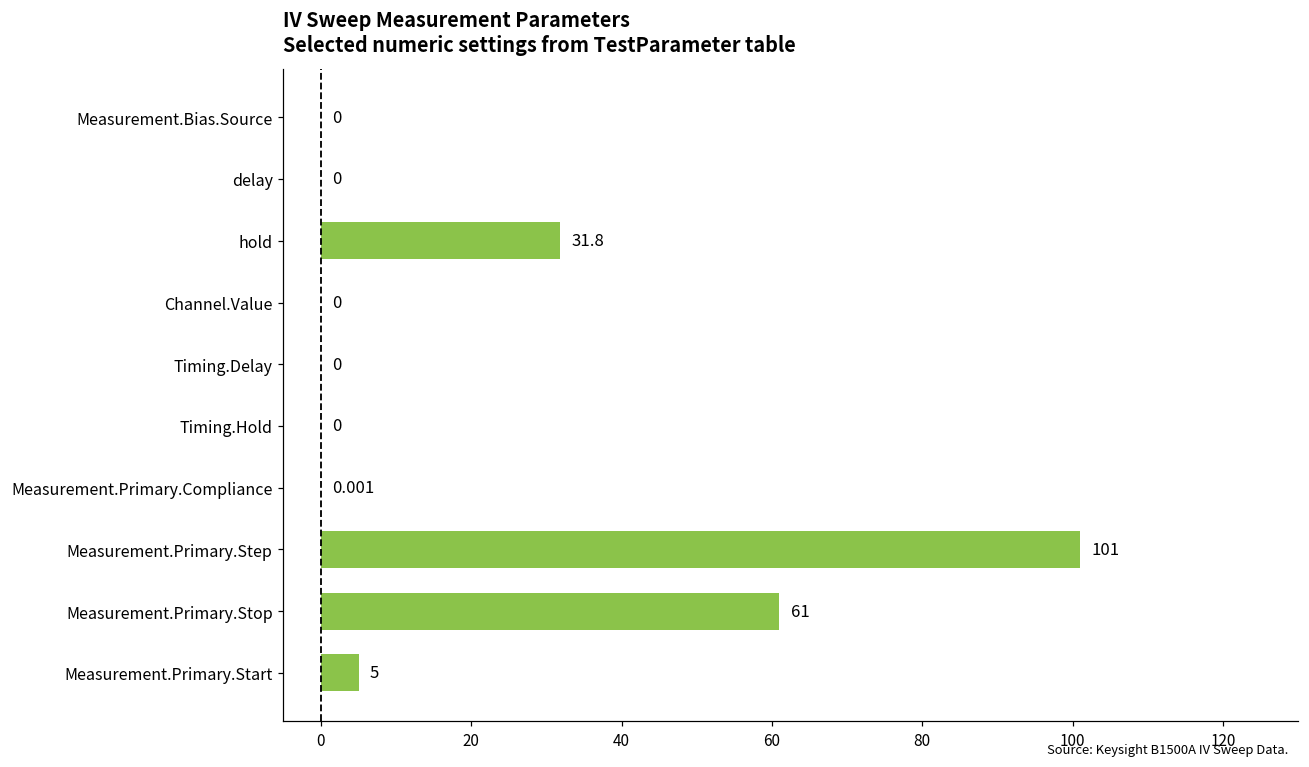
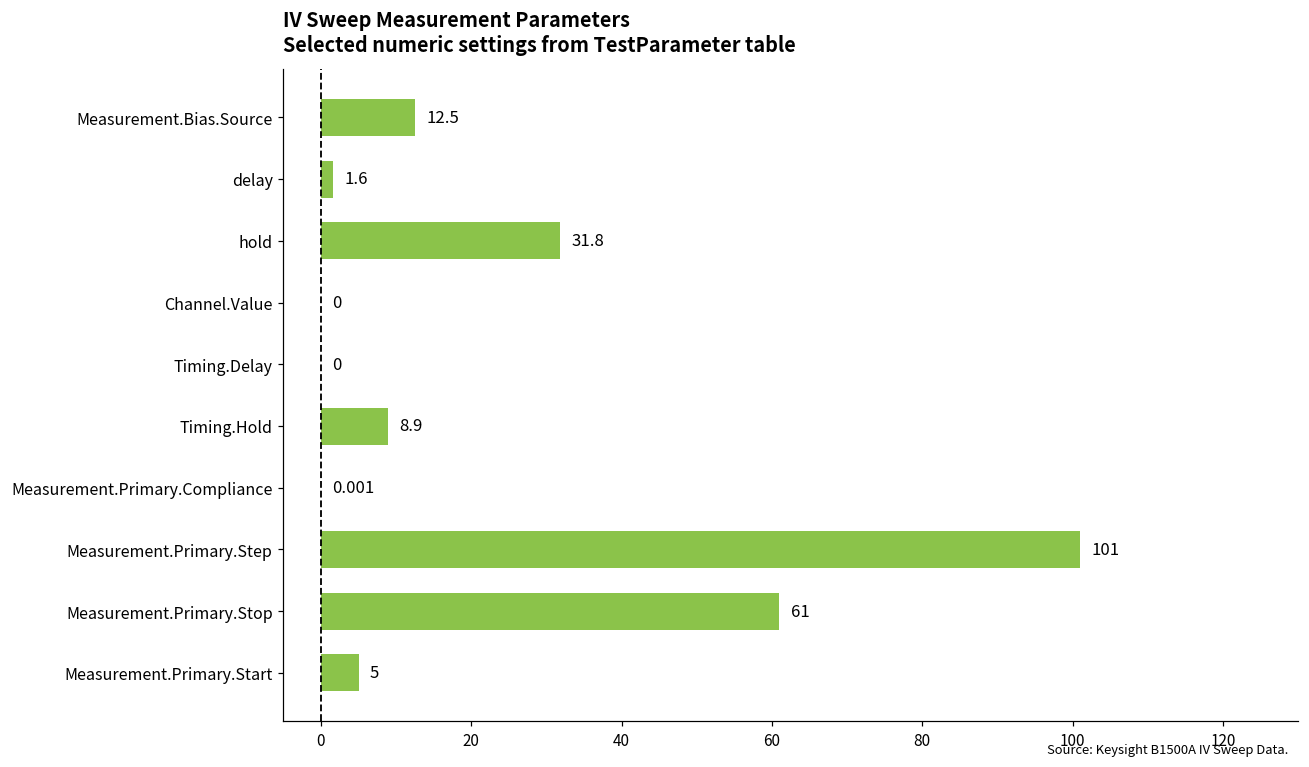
  {
-   "Measurement.Bias.Source": 0,
-   "delay": 0,
+   "Measurement.Bias.Source": 12.5,
+   "delay": 1.6,
    "hold": 31.8,
    "Channel.Value": 0,
    "Timing.Delay": 0,
-   "Timing.Hold": 0,
+   "Timing.Hold": 8.9,
    "Measurement.Primary.Compliance": 0.001,
    "Measurement.Primary.Step": 101,
    "Measurement.Primary.Stop": 61,
    "Measurement.Primary.Start": 5
  }
